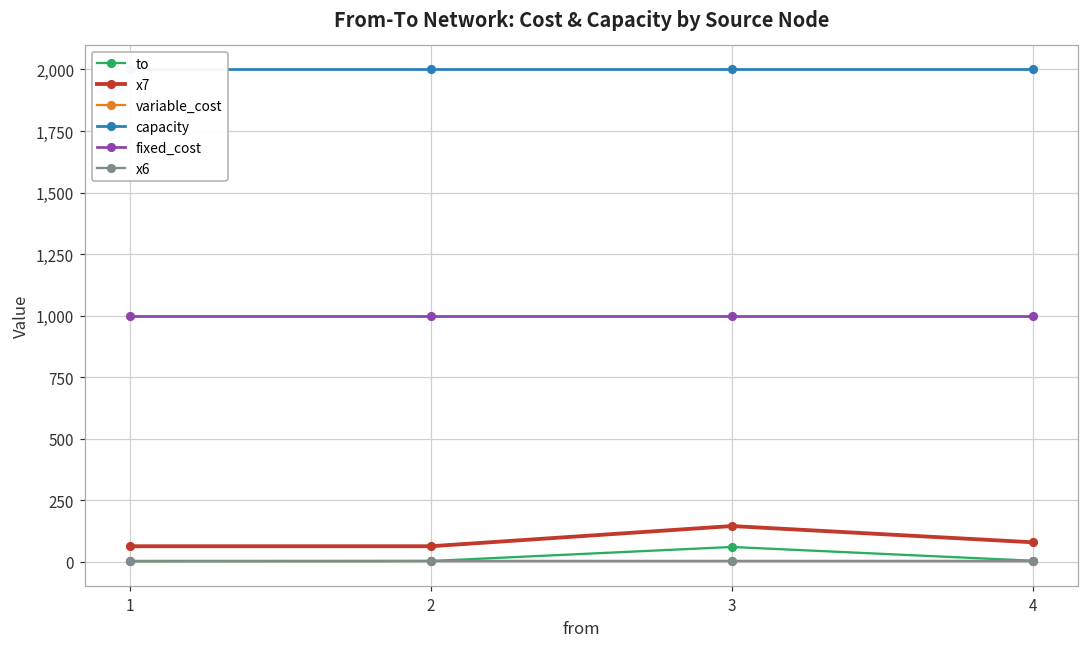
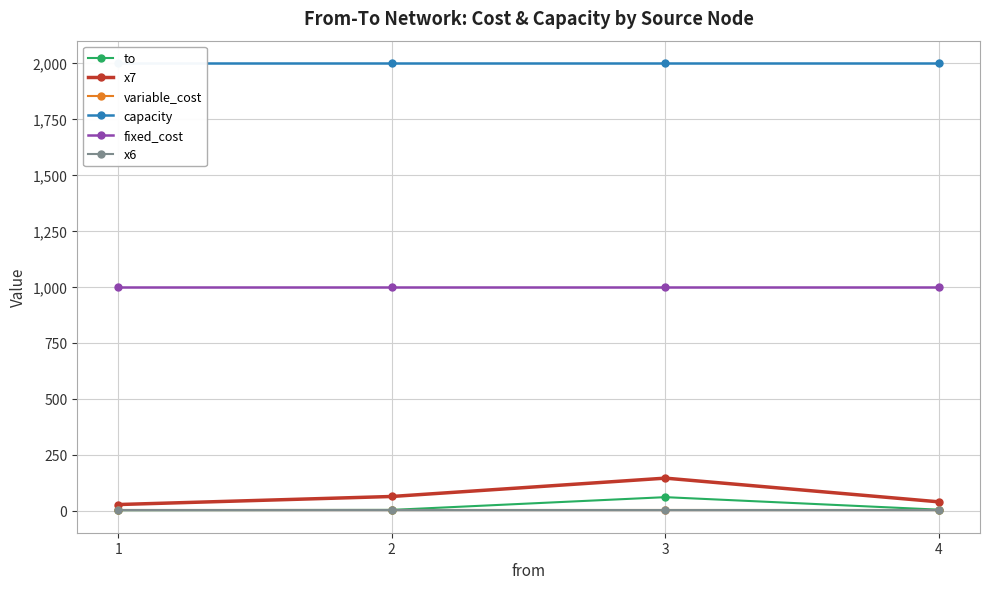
  {
    "to": {
      "3": "60"
    },
    "x7": {
-     "1": "60",
+     "1": "30",
      "2": "60",
      "3": "150",
-     "4": "80"
+     "4": "40"
    },
    "x6": {
      "3": "0"
    },
    "capacity": {
      "2": "2,000",
      "3": "2,000",
      "4": "2,000"
    },
    "fixed_cost": {
      "1": "1,000",
      "2": "1,000",
      "3": "1,000",
      "4": "1,000"
    }
  }
